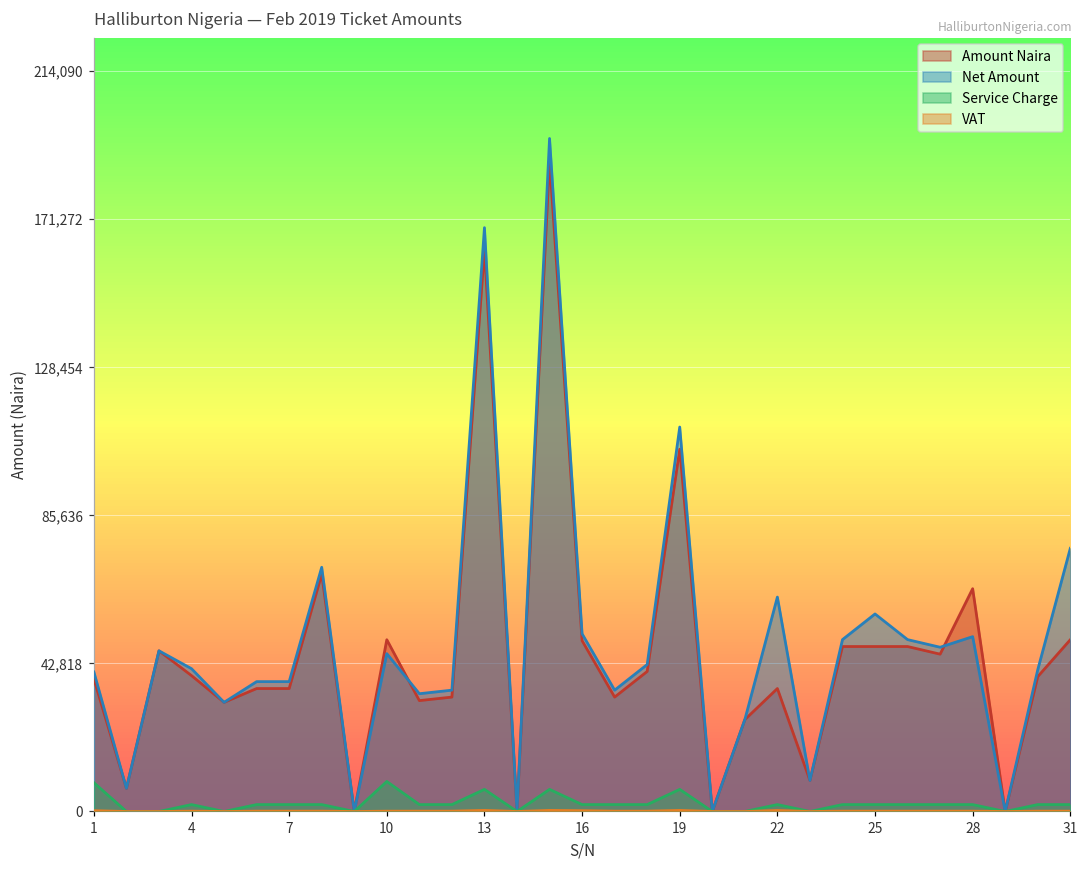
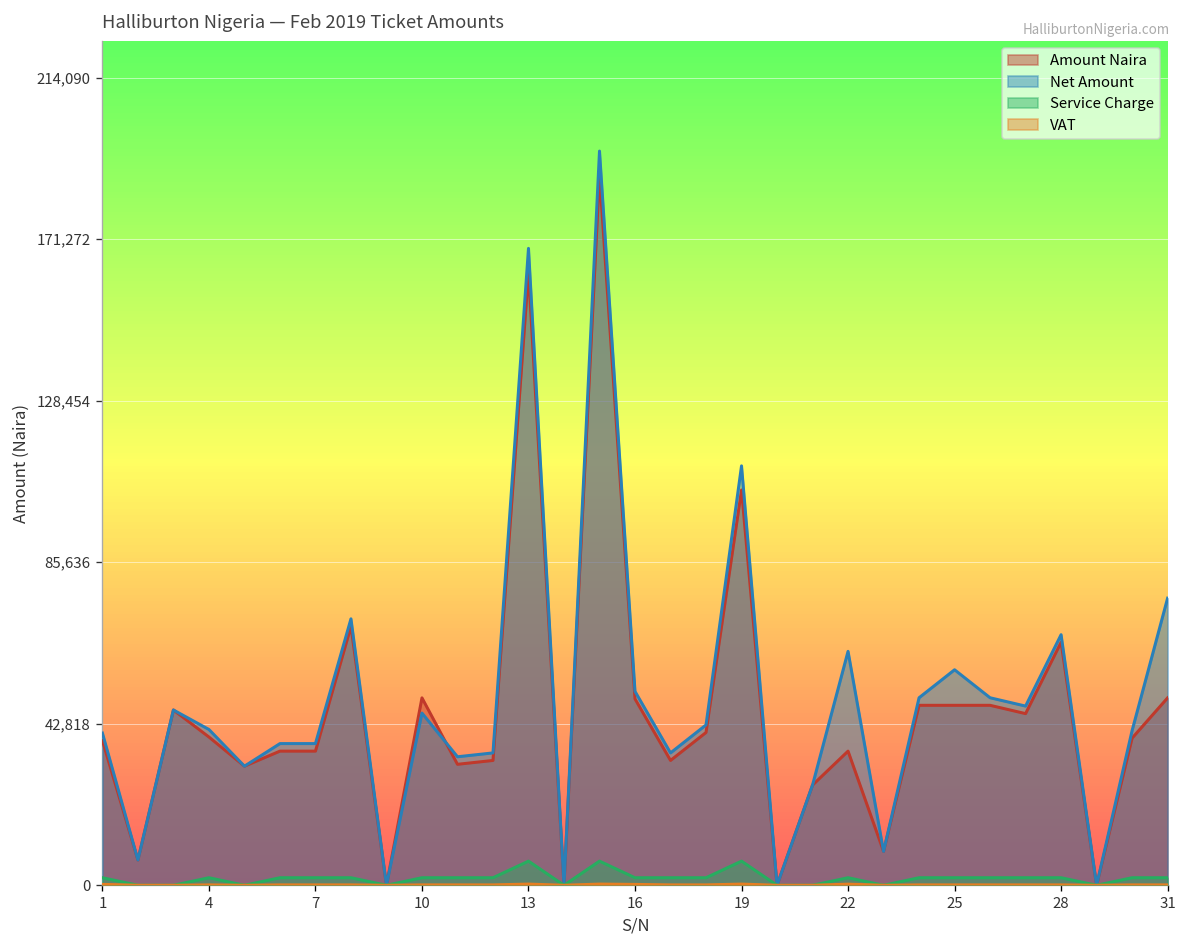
  {
    "Net Amount": {
      "1": "40,000",
      "4": "41,000",
      "7": "38,000",
      "10": "46,000",
      "13": "169,000",
      "16": "51,000",
      "19": "111,000",
      "22": "62,000",
      "25": "57,000",
-     "28": "51,000",
+     "28": "66,000",
      "31": "76,000"
    },
    "Service Charge": {
-     "1": "8,000",
+     "1": "2,000",
      "4": "2,000",
      "7": "2,000",
-     "10": "9,000",
+     "10": "2,000",
      "13": "6,000",
      "16": "2,000",
      "19": "6,000",
      "22": "2,000",
      "25": "2,000",
      "28": "2,000",
      "31": "2,000"
    }
  }
